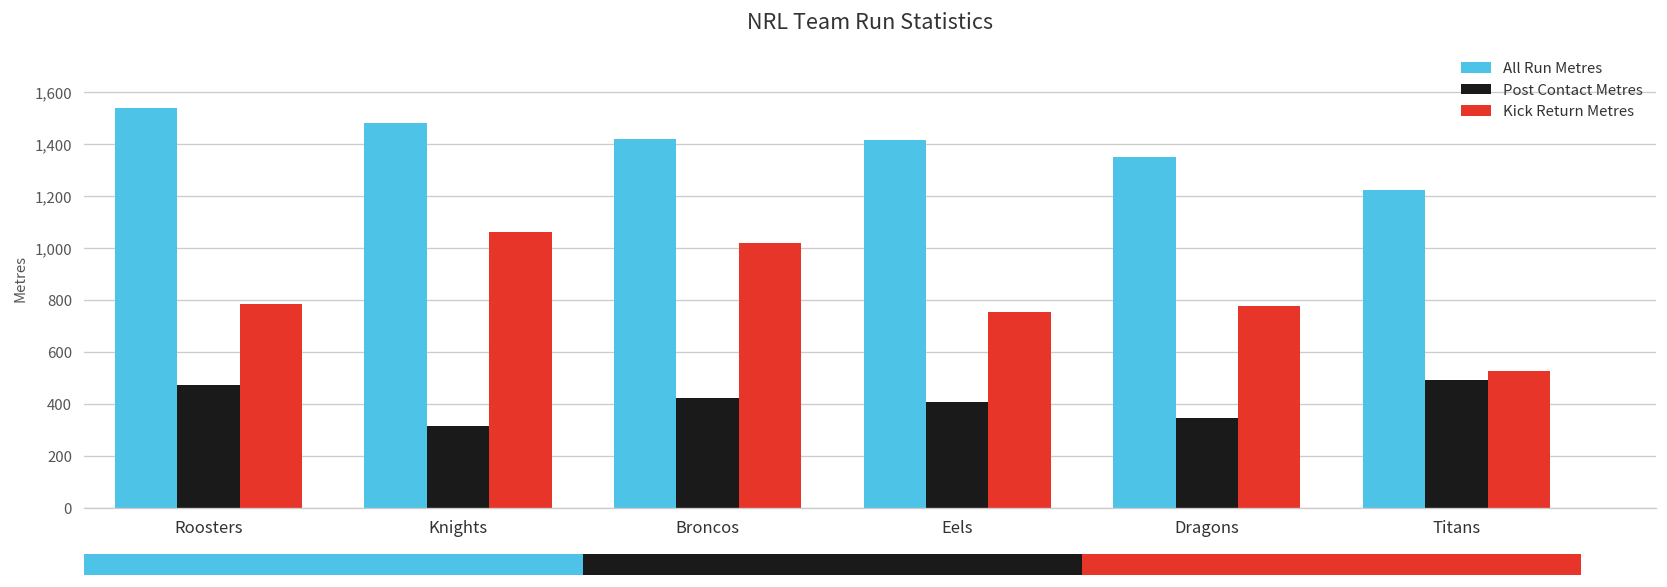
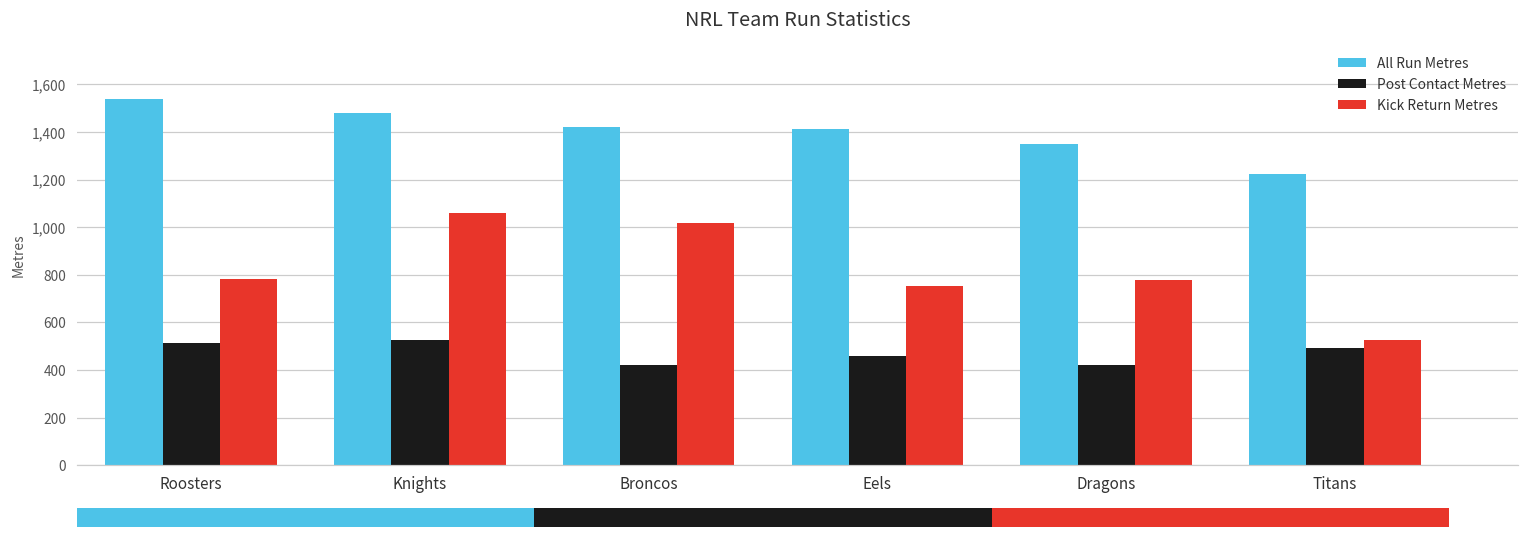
  {
    "Post Contact Metres": {
-     "Roosters": "470",
-     "Knights": "310",
+     "Roosters": "510",
+     "Knights": "530",
      "Broncos": "420",
-     "Eels": "410",
-     "Dragons": "350",
+     "Eels": "460",
+     "Dragons": "420",
      "Titans": "490"
    },
    "Kick Return Metres": {
      "Roosters": "780",
      "Knights": "1,060",
      "Broncos": "1,020",
      "Eels": "750",
      "Dragons": "780",
      "Titans": "530"
    }
  }
